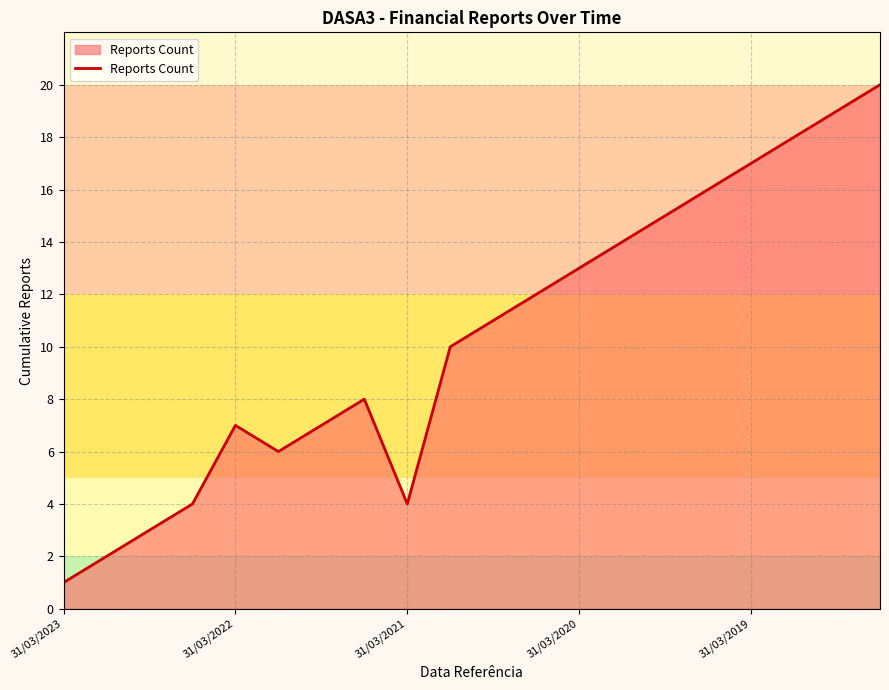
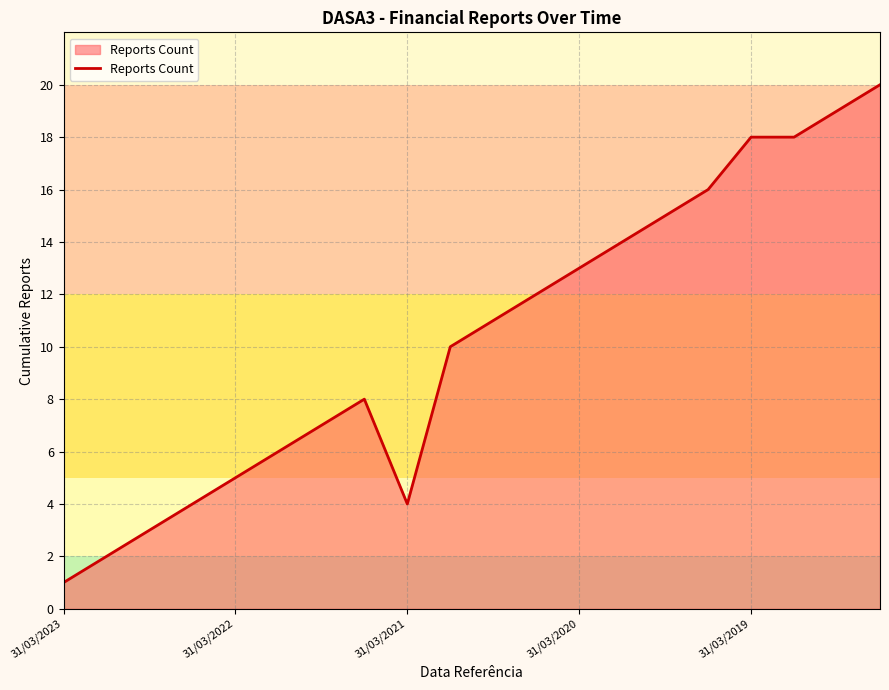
  {
    "31/03/2023": 1,
-   "31/03/2022": 7,
+   "31/03/2022": 5,
    "31/03/2021": 4,
    "31/03/2020": 13,
-   "31/03/2019": 17
+   "31/03/2019": 18
  }
